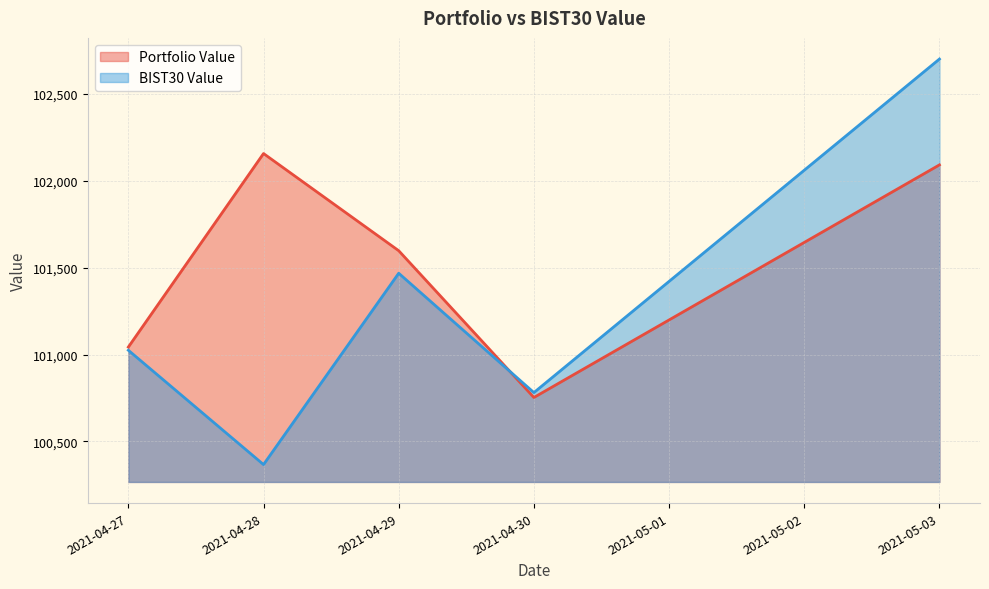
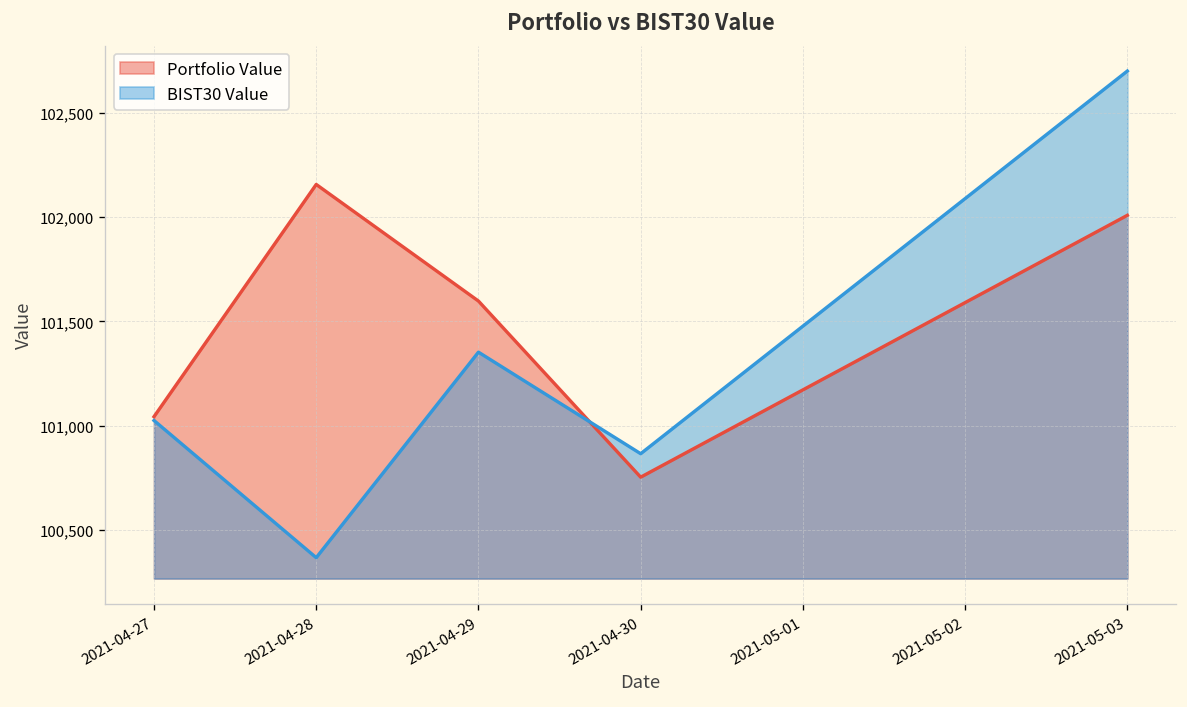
  {
    "Portfolio Value": {
      "2021-04-27": "101,040",
      "2021-04-28": "102,160",
      "2021-04-29": "101,600",
      "2021-04-30": "100,750",
-     "2021-05-03": "102,090"
+     "2021-05-03": "102,010"
    },
    "BIST30 Value": {
      "2021-04-27": "101,020",
      "2021-04-28": "100,370",
-     "2021-04-29": "101,470",
-     "2021-04-30": "100,780",
+     "2021-04-29": "101,350",
+     "2021-04-30": "100,870",
      "2021-05-03": "102,700"
    }
  }
